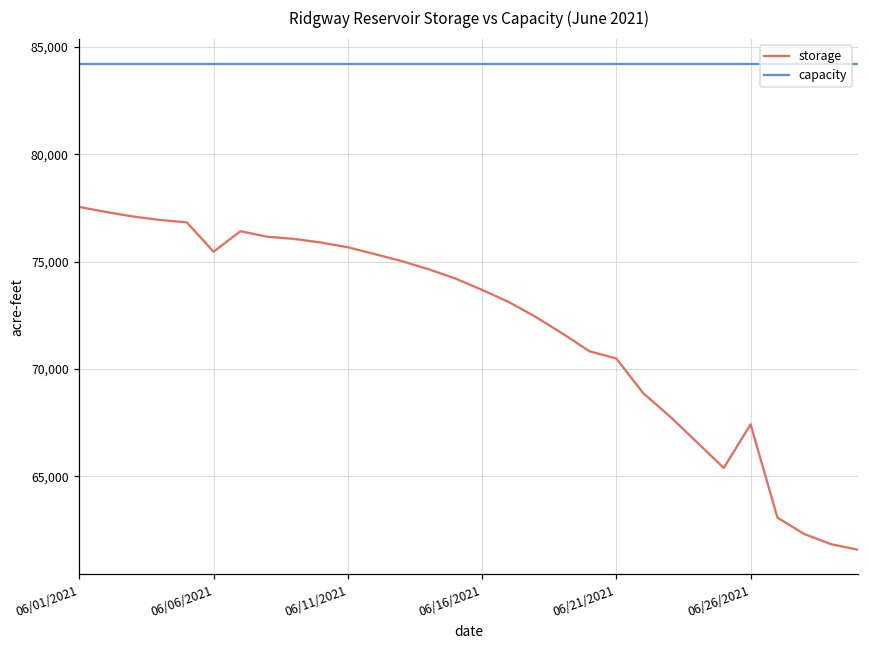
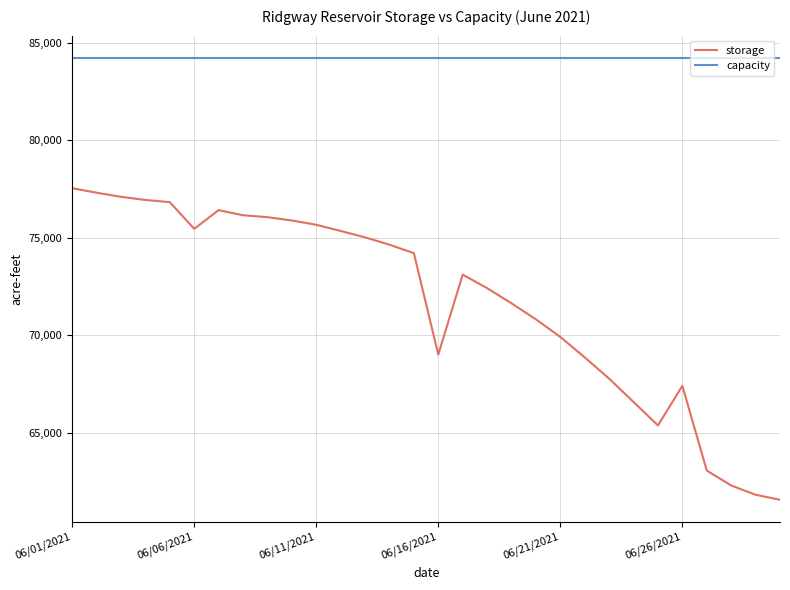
  {
    "storage": {
      "06/01/2021": "77,500",
      "06/06/2021": "75,500",
      "06/11/2021": "75,700",
-     "06/16/2021": "73,700",
-     "06/21/2021": "70,500",
+     "06/16/2021": "69,000",
+     "06/21/2021": "69,900",
      "06/26/2021": "67,400"
    },
    "capacity": {
      "06/01/2021": "84,200",
      "06/06/2021": "84,200",
      "06/11/2021": "84,200",
      "06/16/2021": "84,200",
      "06/21/2021": "84,200",
      "06/26/2021": "84,200"
    }
  }
